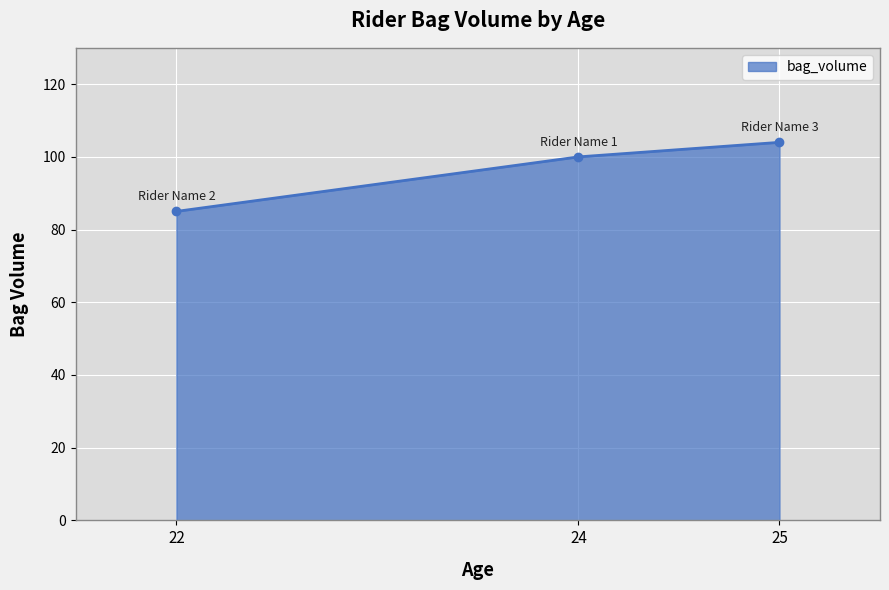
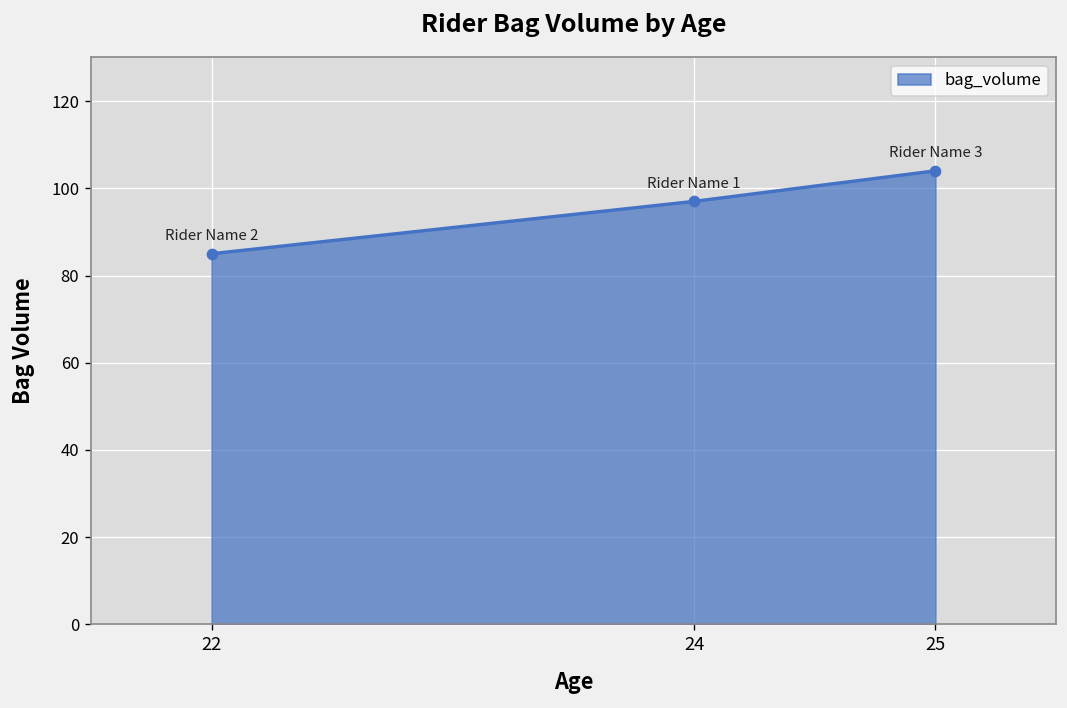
  {
-   "24": 100
+   "24": 97
  }
